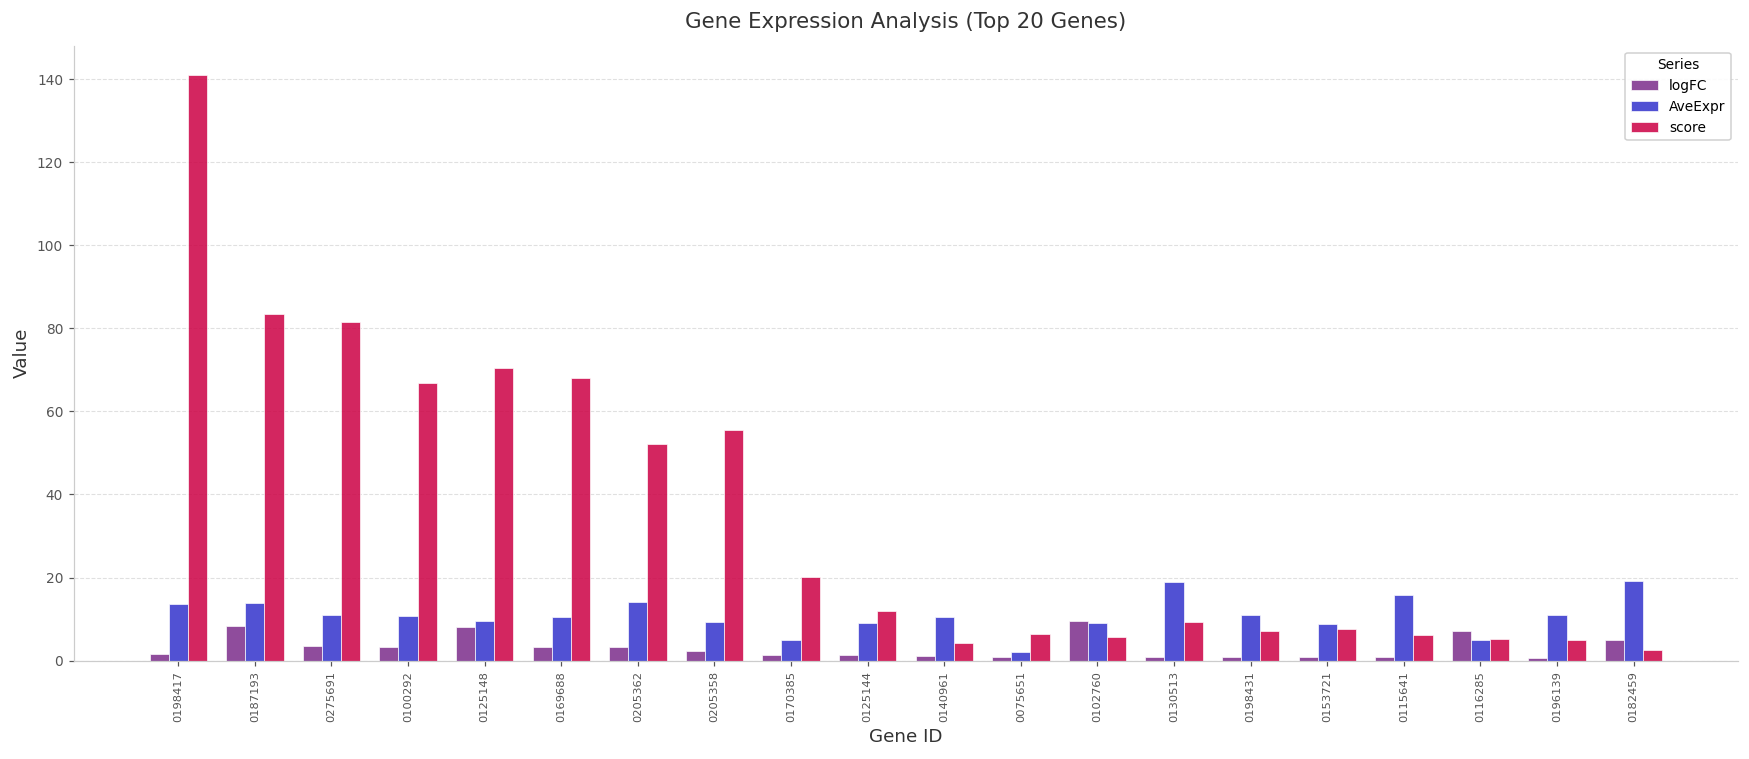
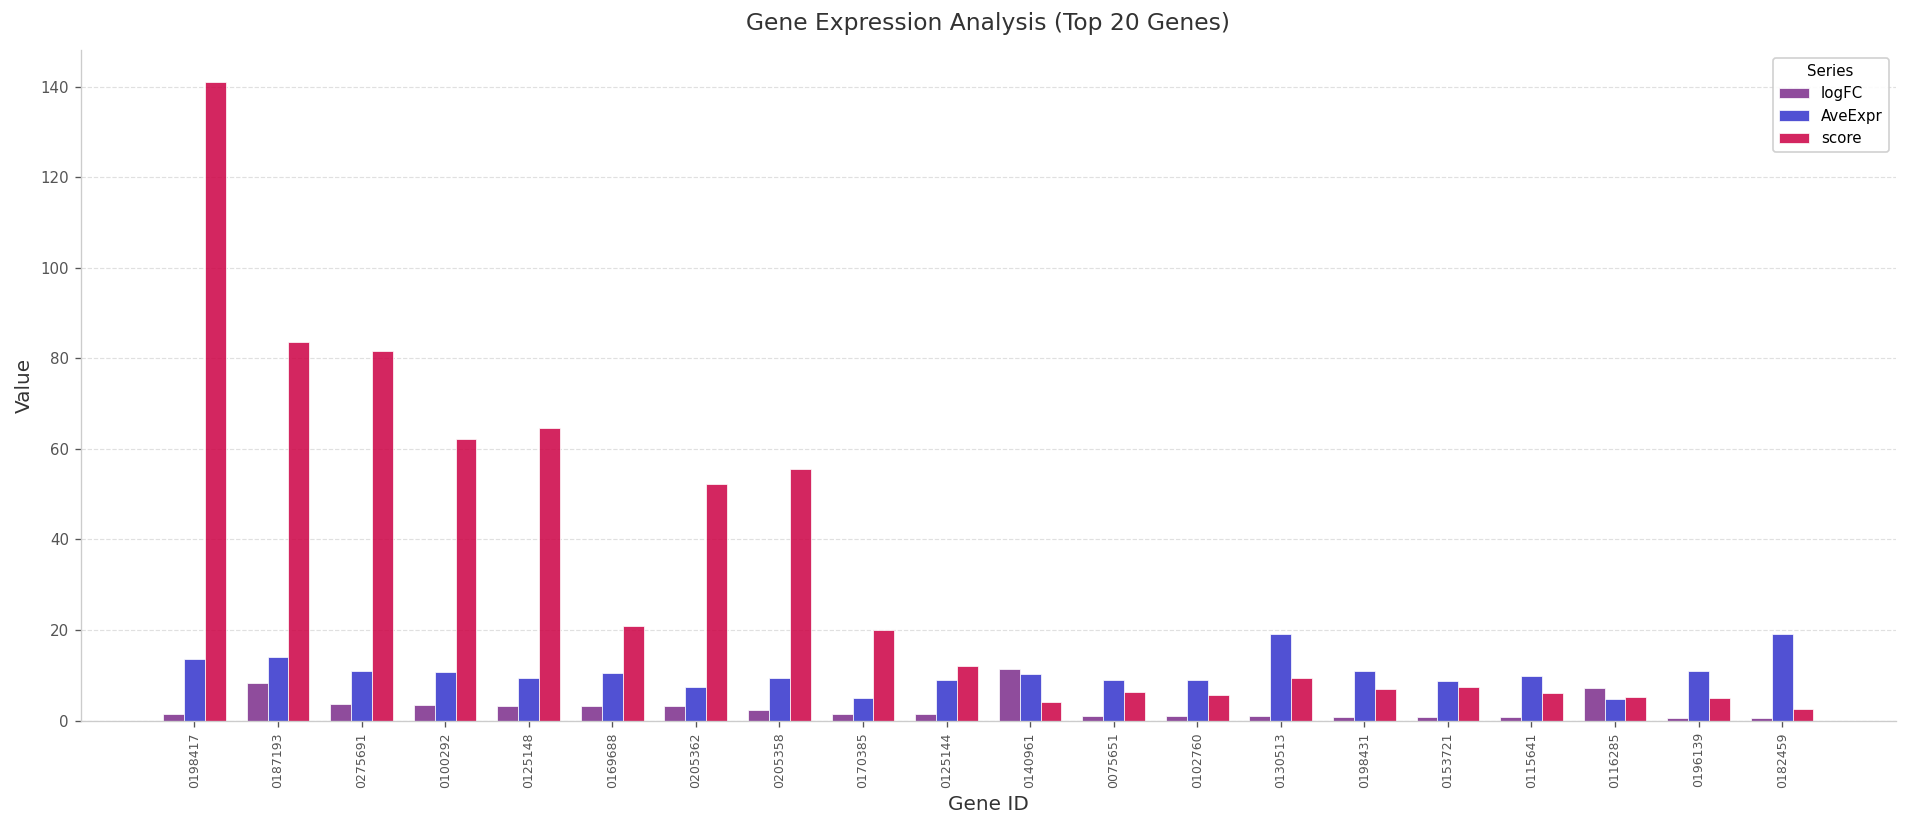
  {
    "logFC": {
      "0198417": 1,
      "0187193": 8,
      "0275691": 4,
      "0100292": 3,
-     "0125148": 8,
+     "0125148": 3,
      "0169688": 3,
      "0205362": 3,
      "0205358": 2,
      "0170385": 1,
      "0125144": 1,
-     "0140961": 1,
+     "0140961": 11,
      "0075651": 1,
-     "0102760": 10,
+     "0102760": 1,
      "0130513": 1,
      "0198431": 1,
      "0153721": 1,
      "0115641": 1,
      "0116285": 7,
-     "0182459": 5
+     "0182459": 1
    },
    "AveExpr": {
      "0198417": 14,
      "0187193": 14,
      "0275691": 11,
      "0100292": 11,
      "0125148": 9,
      "0169688": 11,
-     "0205362": 14,
+     "0205362": 7,
      "0205358": 9,
      "0170385": 5,
      "0125144": 9,
      "0140961": 10,
-     "0075651": 2,
+     "0075651": 9,
      "0102760": 9,
      "0130513": 19,
      "0198431": 11,
      "0153721": 9,
-     "0115641": 16,
+     "0115641": 10,
      "0116285": 5,
      "0196139": 11,
      "0182459": 19
    },
    "score": {
      "0198417": 141,
      "0187193": 84,
      "0275691": 82,
-     "0100292": 67,
-     "0125148": 70,
-     "0169688": 68,
+     "0100292": 62,
+     "0125148": 65,
+     "0169688": 21,
      "0205362": 52,
      "0205358": 55,
      "0170385": 20,
      "0125144": 12,
      "0140961": 4,
      "0075651": 6,
      "0102760": 6,
      "0130513": 9,
      "0198431": 7,
      "0153721": 8,
      "0115641": 6,
      "0116285": 5,
      "0196139": 5,
      "0182459": 3
    }
  }
